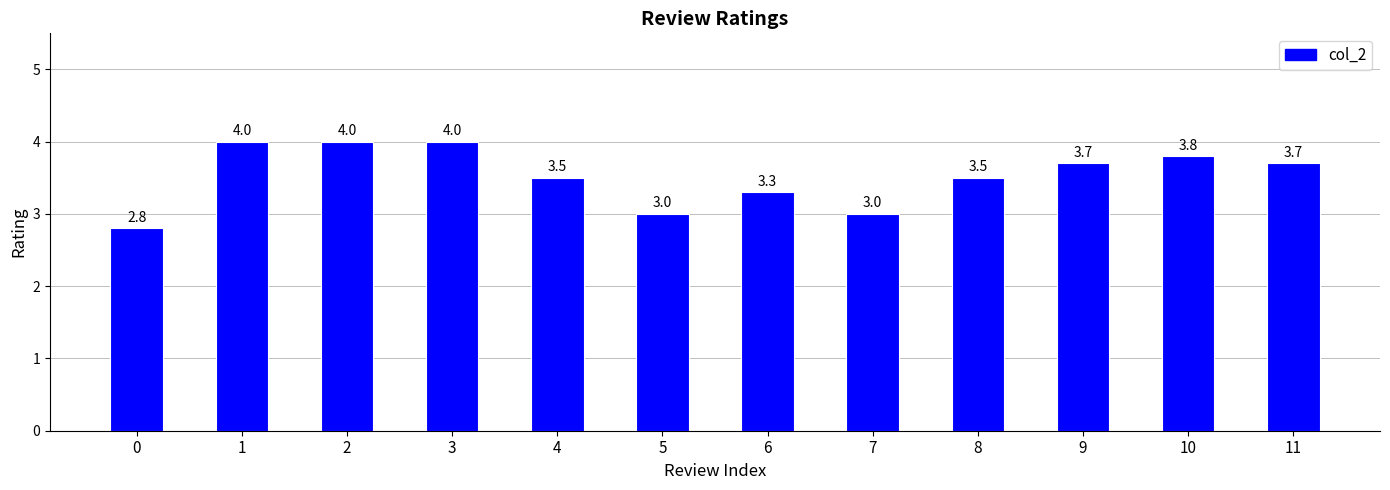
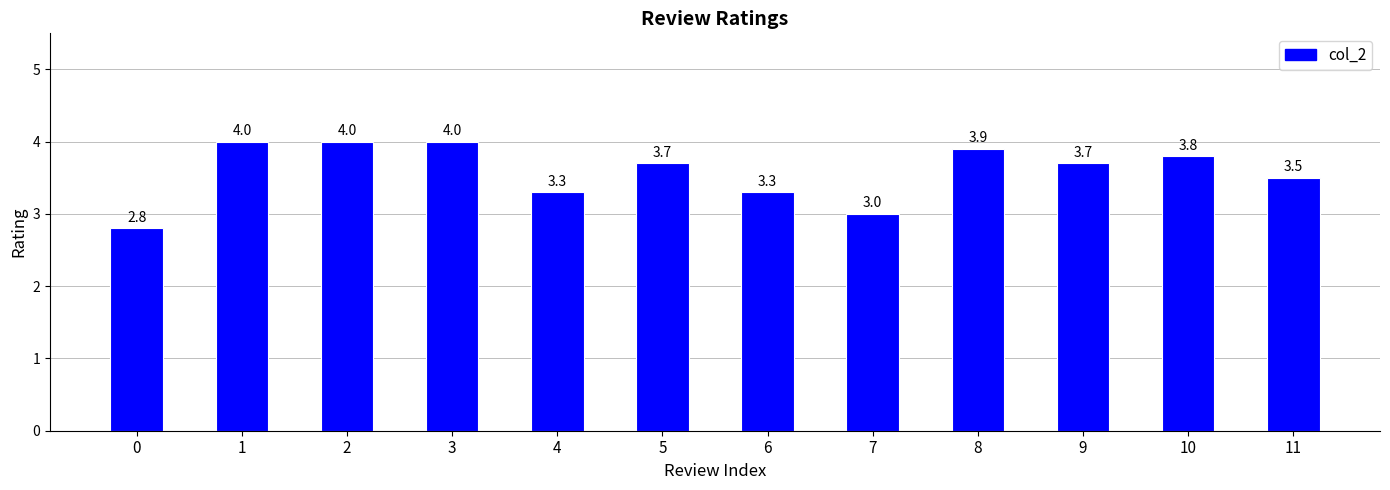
  {
    "0": 2.8,
    "1": 4.0,
    "2": 4.0,
    "3": 4.0,
-   "4": 3.5,
-   "5": 3.0,
+   "4": 3.3,
+   "5": 3.7,
    "6": 3.3,
    "7": 3.0,
-   "8": 3.5,
+   "8": 3.9,
    "9": 3.7,
    "10": 3.8,
-   "11": 3.7
+   "11": 3.5
  }
